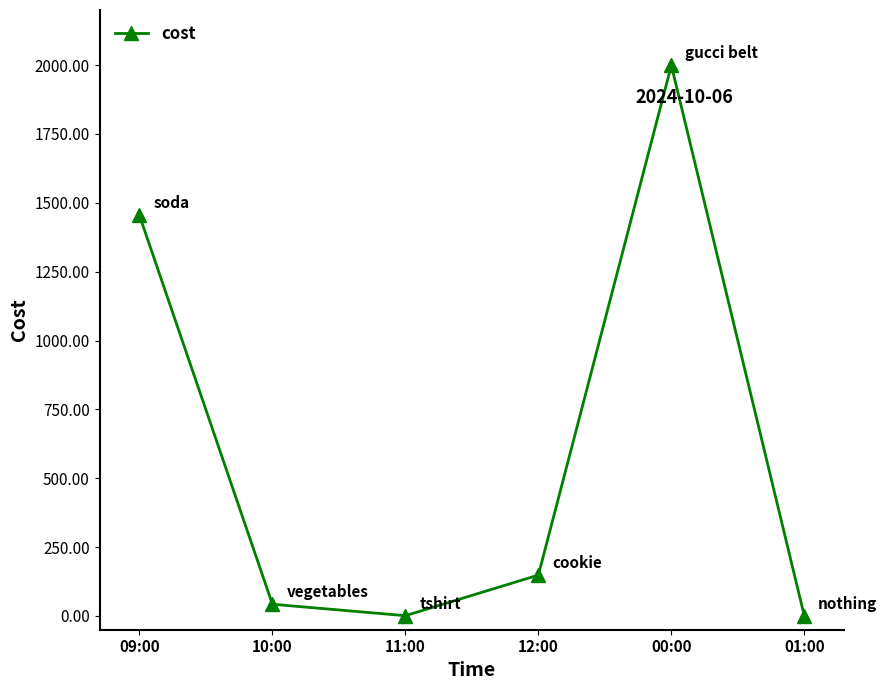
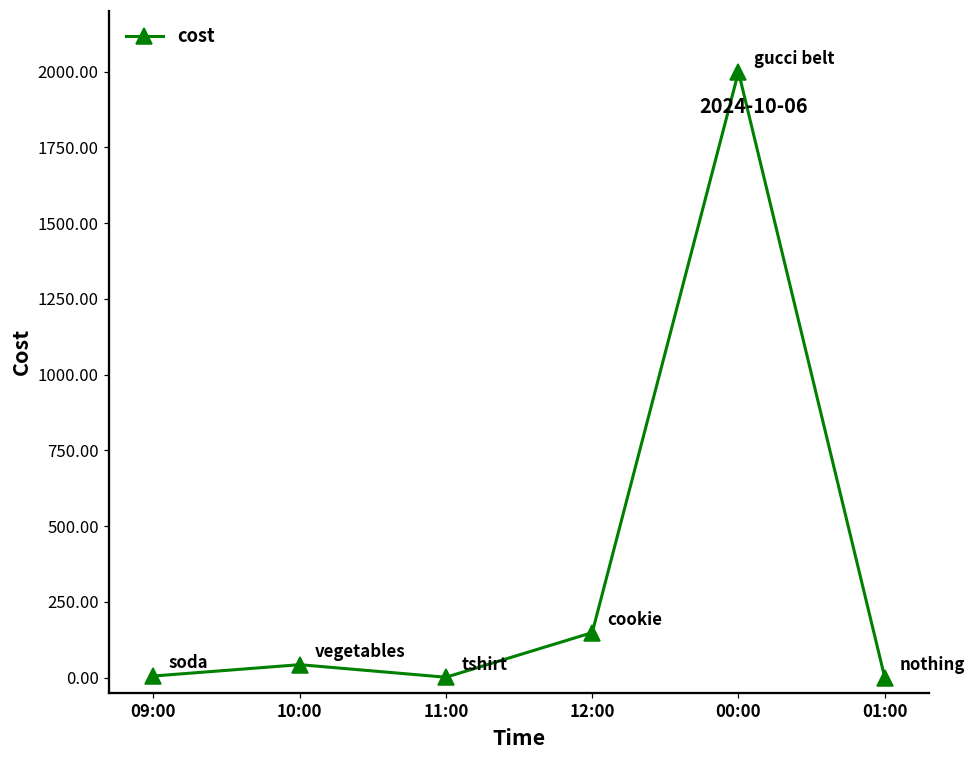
  {
-   "09:00": 1450,
+   "09:00": 10,
    "10:00": 40,
    "11:00": 0,
    "12:00": 150,
    "01:00": 0
  }
